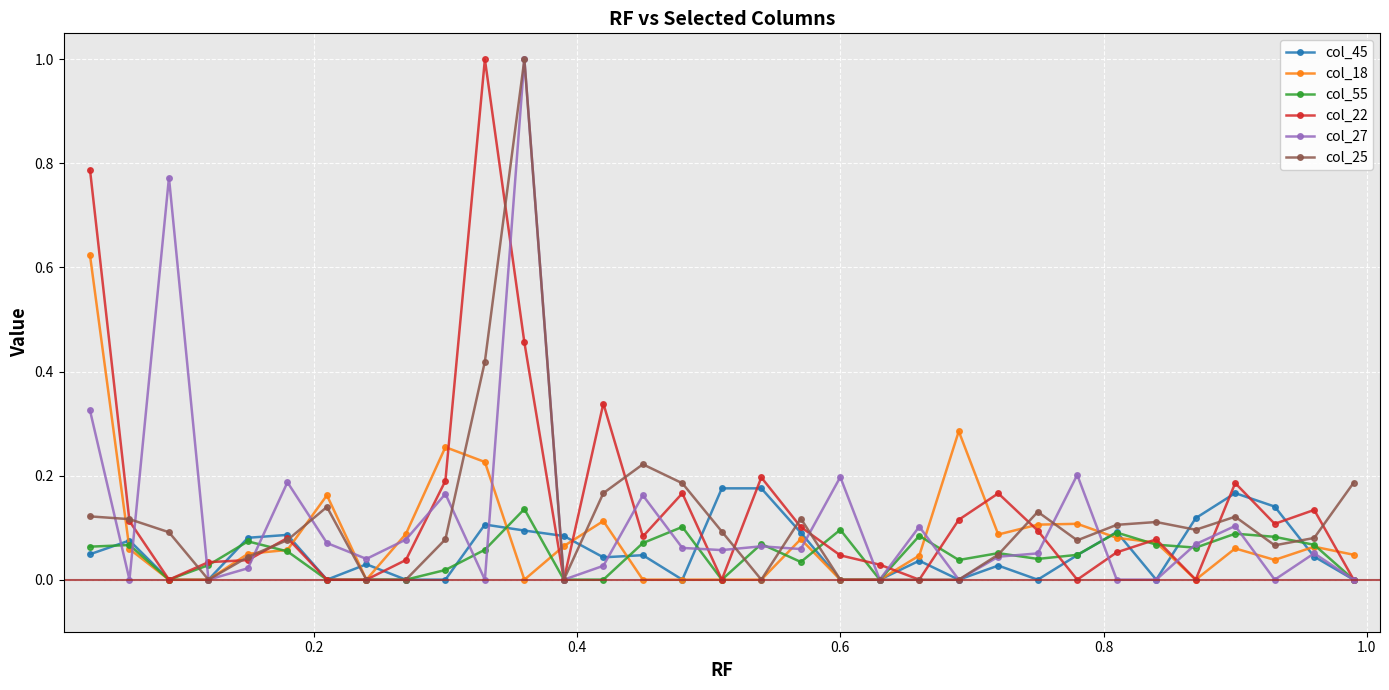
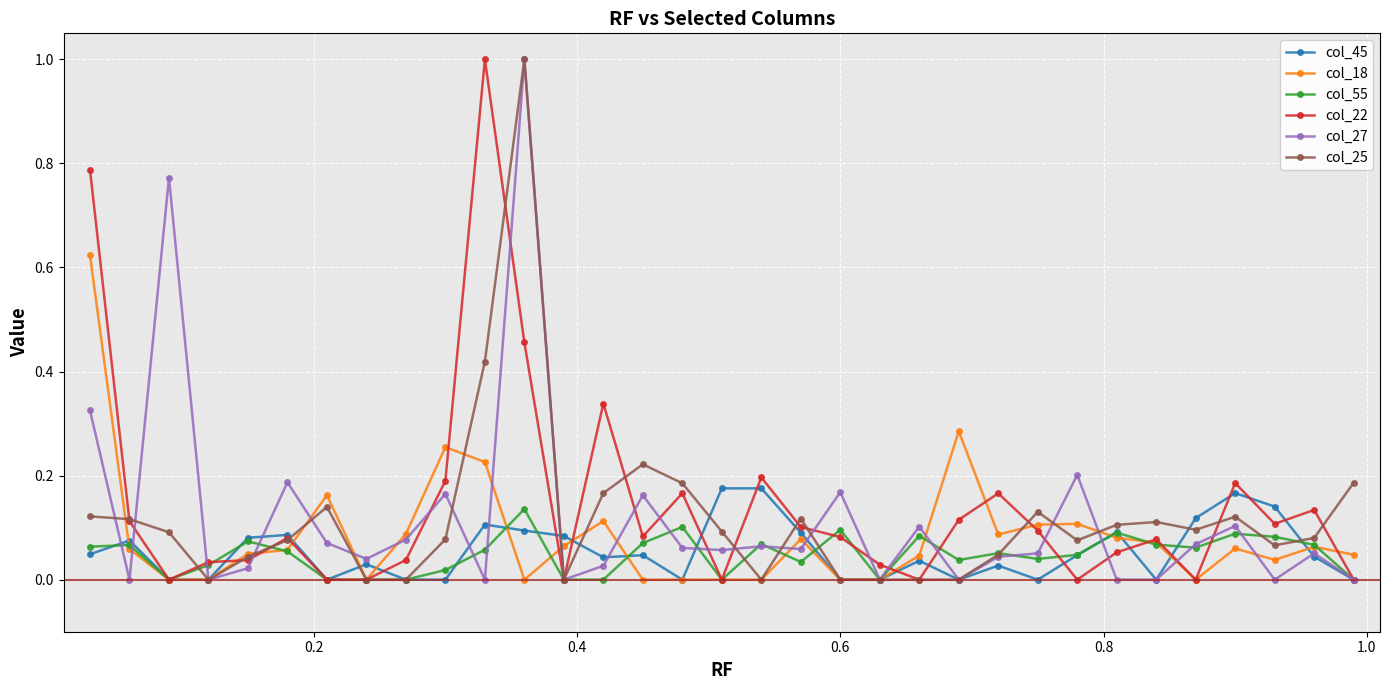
  {
    "col_55": {
      "0.6": 0.10
    },
    "col_22": {
-     "0.6": 0.05
+     "0.6": 0.08
    },
    "col_27": {
-     "0.6": 0.20
+     "0.6": 0.17
    }
  }
